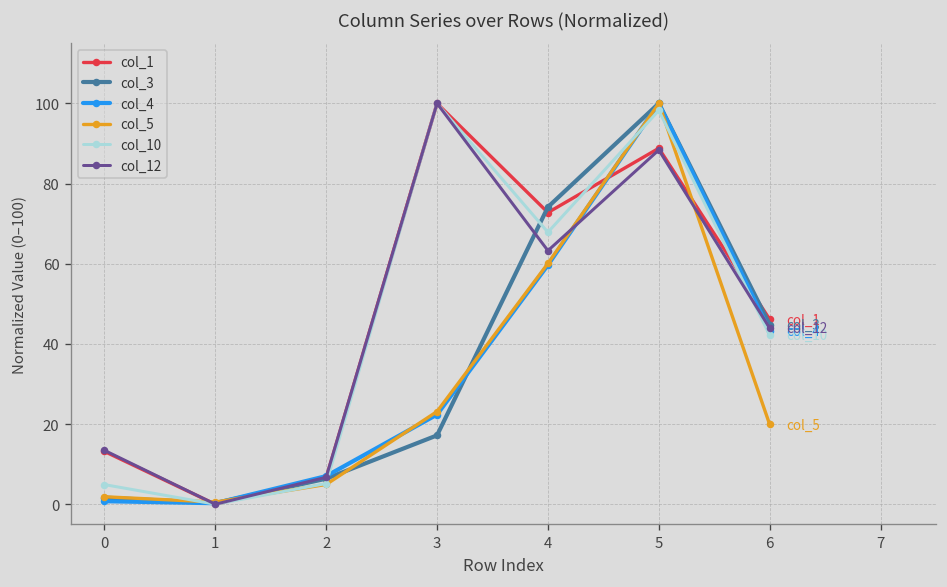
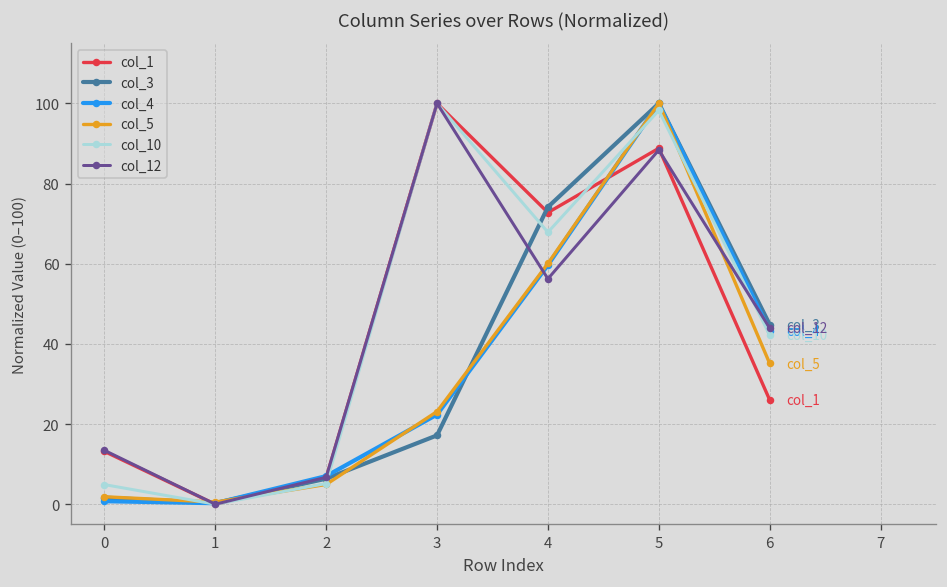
  {
    "col_1": {
      "4": 73,
-     "6": 46
+     "6": 26
    },
    "col_3": {
      "3": 17,
      "4": 74
    },
    "col_4": {
      "0": 1
    },
    "col_5": {
-     "6": 20
+     "6": 35
    },
    "col_10": {
      "0": 5,
      "4": 68,
      "5": 98
    },
    "col_12": {
-     "4": 63
+     "4": 56
    }
  }
